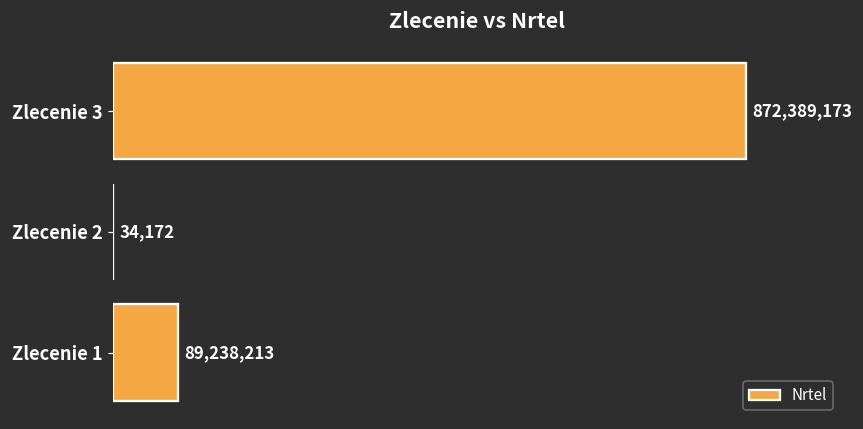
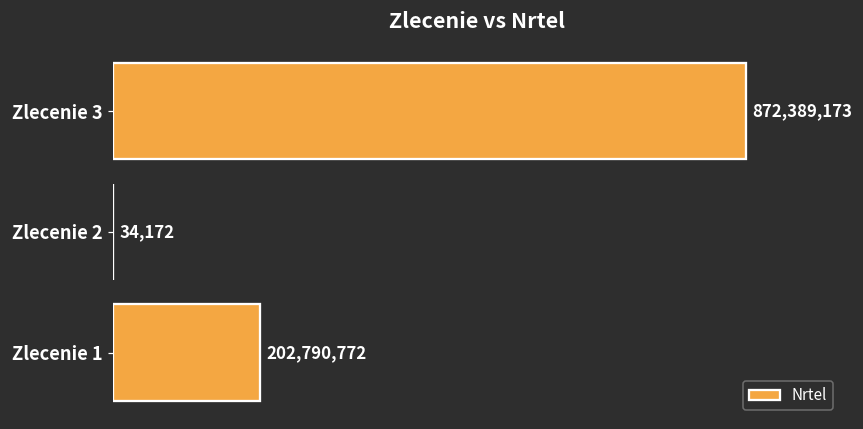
  {
    "Zlecenie 3": "872,389,173",
    "Zlecenie 2": "34,172",
-   "Zlecenie 1": "89,238,213"
+   "Zlecenie 1": "202,790,772"
  }
